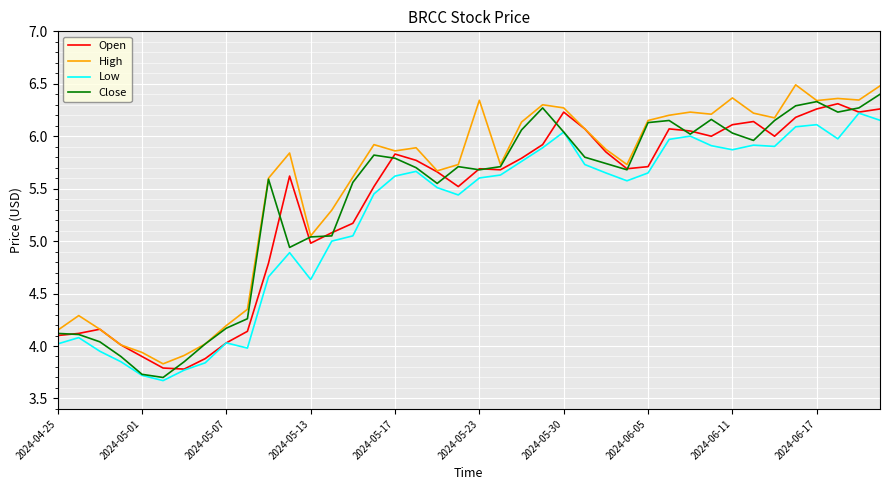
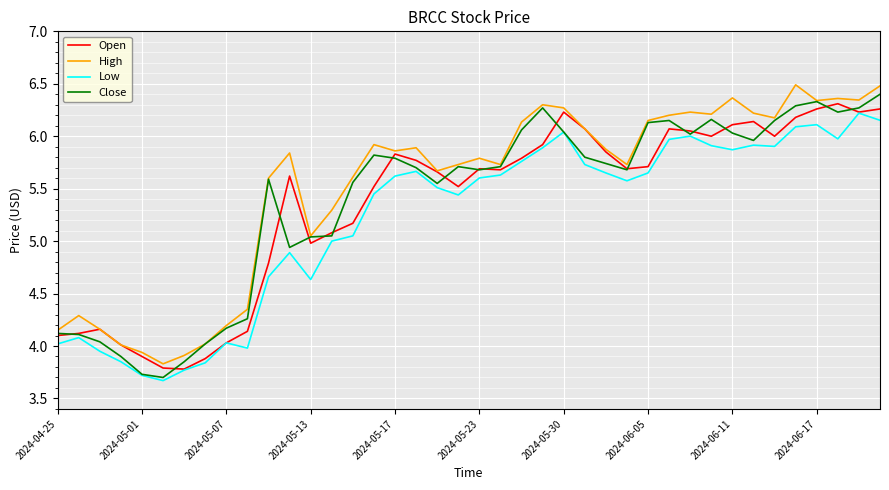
  {
    "Open": {
      "2024-05-01": 3.90,
      "2024-05-13": 4.98,
      "2024-05-17": 5.83,
      "2024-05-30": 6.23,
      "2024-06-05": 5.71,
      "2024-06-11": 6.11,
      "2024-06-17": 6.26
    },
    "High": {
      "2024-04-25": 4.15,
      "2024-05-01": 3.94,
      "2024-05-07": 4.20,
      "2024-05-17": 5.86,
-     "2024-05-23": 6.34,
+     "2024-05-23": 5.79,
      "2024-05-30": 6.27,
      "2024-06-11": 6.37
    },
    "Low": {
      "2024-04-25": 4.02,
      "2024-05-13": 4.63,
      "2024-05-17": 5.62,
      "2024-05-23": 5.60,
      "2024-06-05": 5.65,
      "2024-06-11": 5.87,
      "2024-06-17": 6.11
    },
    "Close": {
      "2024-05-07": 4.17,
      "2024-05-17": 5.79,
      "2024-06-11": 6.03
    }
  }
